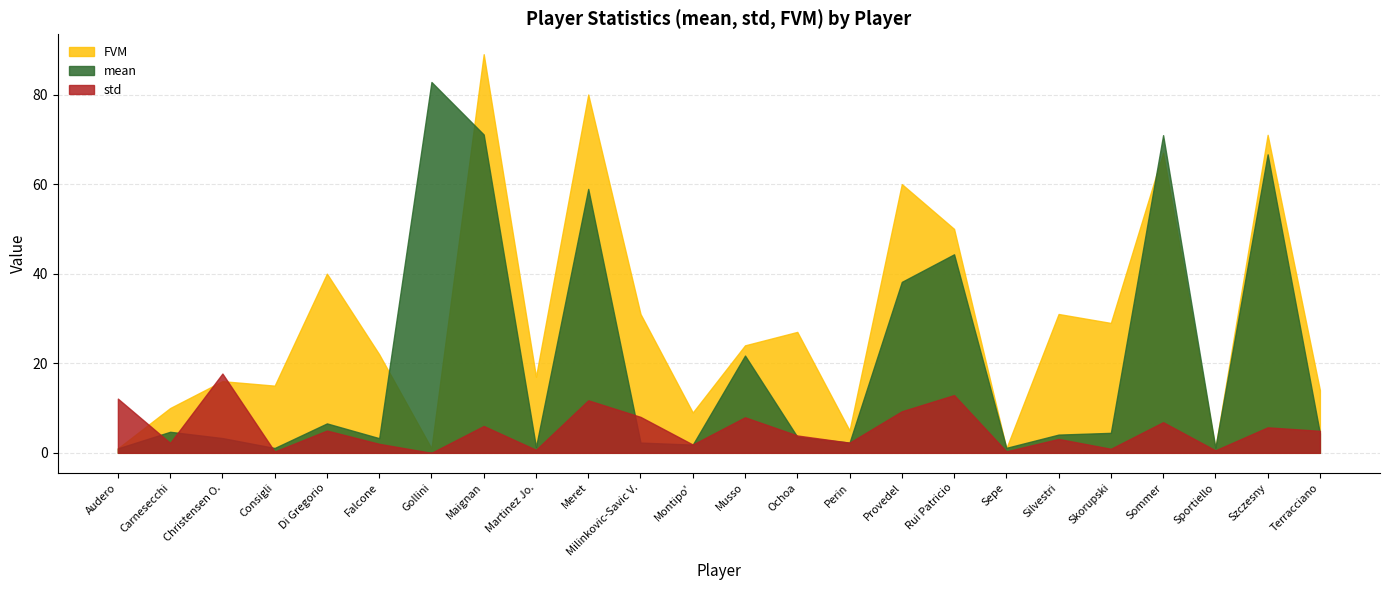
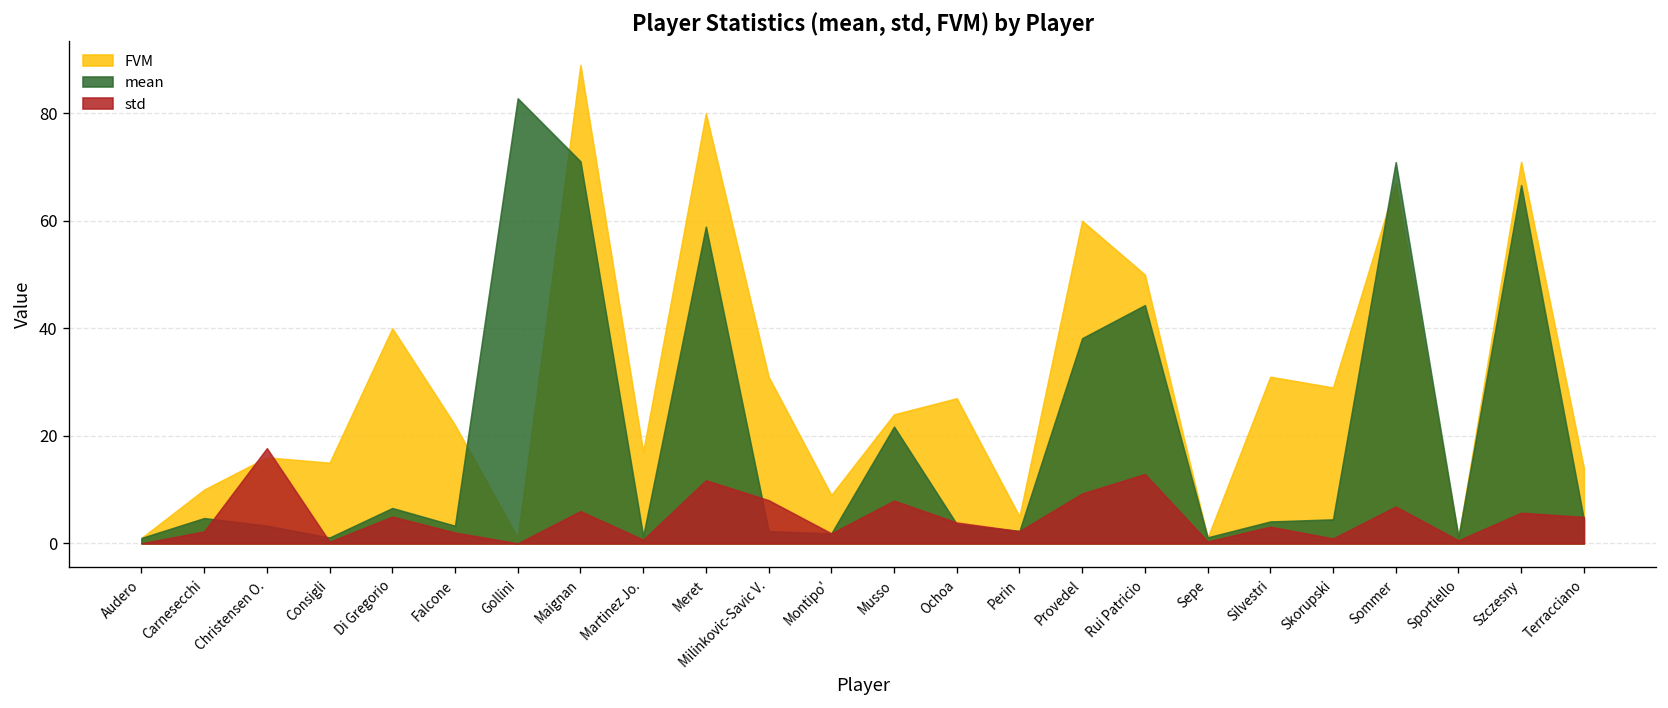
  {
    "FVM": {
      "Carnesecchi": 10,
      "Christensen O.": 16,
      "Consigli": 15,
      "Di Gregorio": 40,
      "Falcone": 22,
      "Gollini": 1,
      "Maignan": 89,
      "Martinez Jo.": 17,
      "Meret": 80,
      "Milinkovic-Savic V.": 31,
      "Montipo'": 9,
      "Musso": 24,
      "Ochoa": 27,
      "Perin": 5,
      "Provedel": 60,
      "Rui Patricio": 50,
      "Silvestri": 31,
      "Skorupski": 29,
      "Sommer": 67,
      "Szczesny": 71,
      "Terracciano": 14
    },
    "mean": {
      "Carnesecchi": 5,
      "Christensen O.": 3,
      "Consigli": 1,
      "Di Gregorio": 7,
      "Falcone": 3,
      "Gollini": 83,
      "Maignan": 71,
      "Martinez Jo.": 1,
      "Meret": 59,
      "Milinkovic-Savic V.": 2,
      "Musso": 22,
      "Provedel": 38,
      "Rui Patricio": 44,
      "Silvestri": 4,
      "Skorupski": 4,
      "Sommer": 71,
      "Szczesny": 67
    },
    "std": {
-     "Audero": 12,
+     "Audero": 0,
      "Carnesecchi": 2,
      "Christensen O.": 18,
      "Di Gregorio": 5,
      "Falcone": 2,
      "Gollini": 0,
      "Maignan": 6,
      "Martinez Jo.": 1,
      "Meret": 12,
      "Milinkovic-Savic V.": 8,
      "Musso": 8,
      "Provedel": 9,
      "Rui Patricio": 13,
      "Silvestri": 3,
      "Skorupski": 1,
      "Sommer": 7,
      "Szczesny": 6
    }
  }
